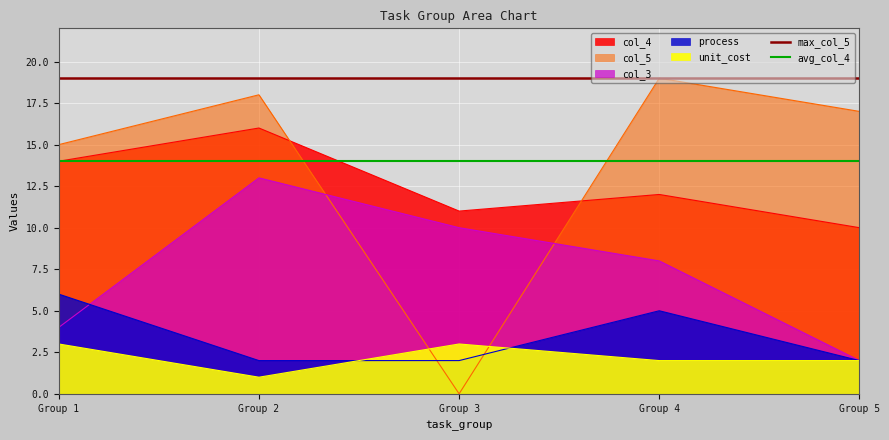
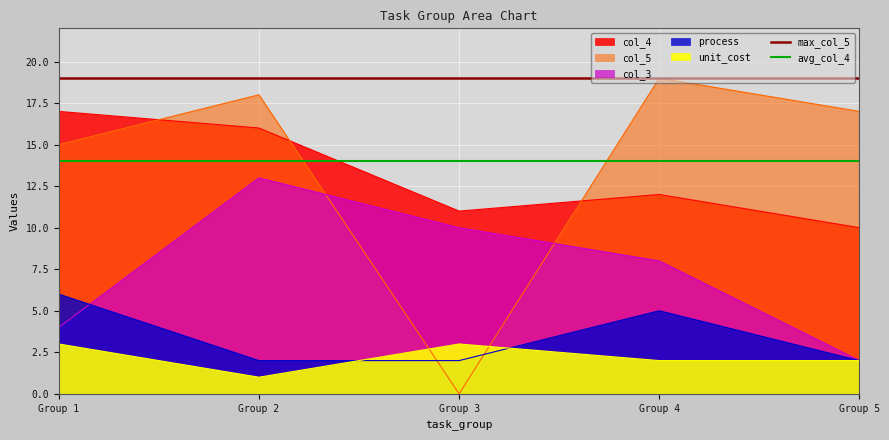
  {
    "col_4": {
-     "Group 1": 14,
+     "Group 1": 17,
      "Group 2": 16,
      "Group 3": 11,
      "Group 4": 12,
      "Group 5": 10
    },
    "col_5": {
      "Group 1": 15,
      "Group 2": 18,
      "Group 3": 0,
      "Group 5": 17
    },
    "col_3": {
      "Group 1": 4,
      "Group 2": 13,
      "Group 3": 10,
      "Group 4": 8
    },
    "process": {
      "Group 1": 6,
      "Group 2": 2,
      "Group 3": 2,
      "Group 4": 5
    },
    "unit_cost": {
      "Group 1": 3,
      "Group 2": 1,
      "Group 3": 3,
      "Group 4": 2
    }
  }
